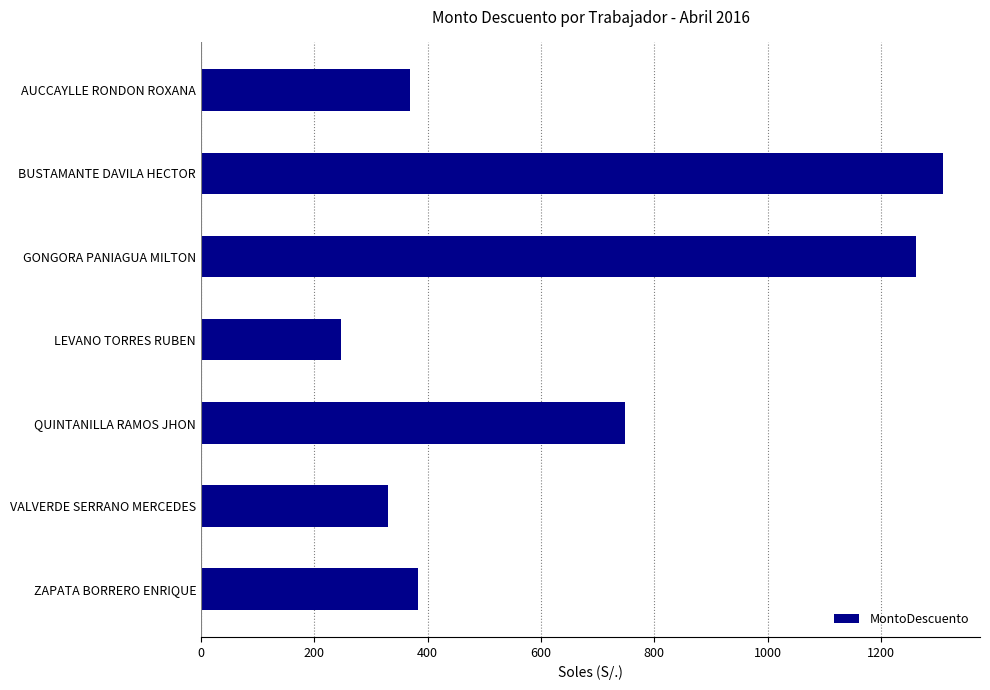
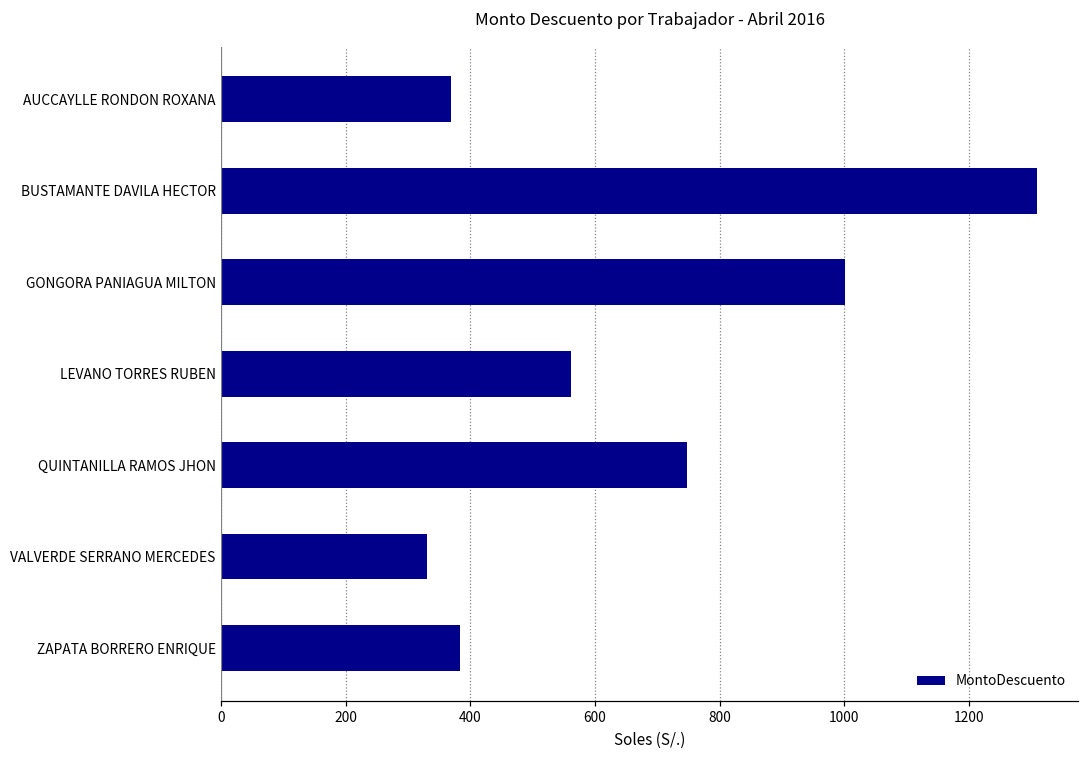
  {
    "AUCCAYLLE RONDON ROXANA": 370,
    "BUSTAMANTE DAVILA HECTOR": 1310,
-   "GONGORA PANIAGUA MILTON": 1260,
-   "LEVANO TORRES RUBEN": 250,
+   "GONGORA PANIAGUA MILTON": 1000,
+   "LEVANO TORRES RUBEN": 560,
    "QUINTANILLA RAMOS JHON": 750,
    "VALVERDE SERRANO MERCEDES": 330,
    "ZAPATA BORRERO ENRIQUE": 380
  }
